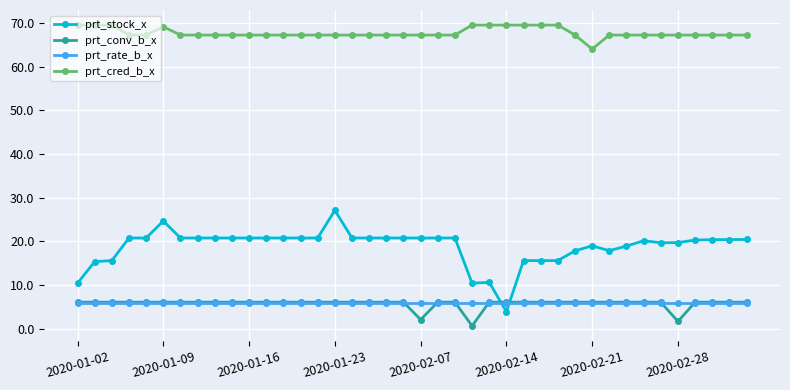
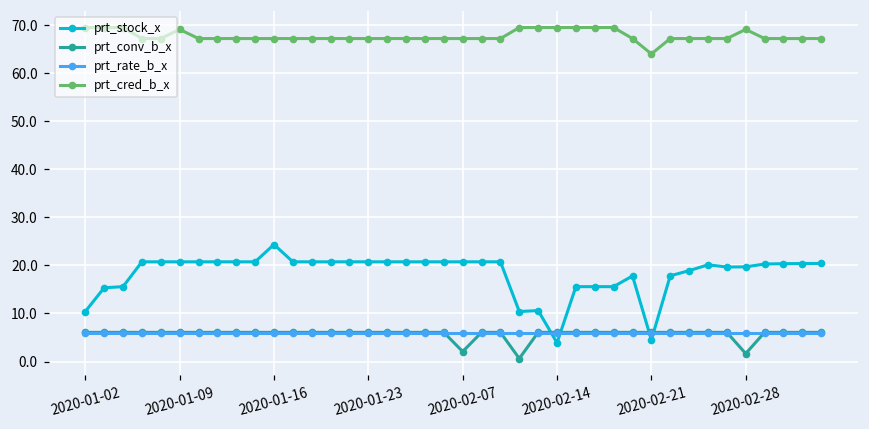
  {
    "prt_stock_x": {
      "2020-01-02": 10,
-     "2020-01-09": 25,
-     "2020-01-16": 21,
-     "2020-01-23": 27,
+     "2020-01-09": 21,
+     "2020-01-16": 24,
+     "2020-01-23": 21,
      "2020-02-07": 21,
      "2020-02-14": 4,
-     "2020-02-21": 19,
+     "2020-02-21": 5,
      "2020-02-28": 20
    },
    "prt_conv_b_x": {
      "2020-02-07": 2,
      "2020-02-28": 2
    },
    "prt_rate_b_x": {
      "2020-02-07": 6,
      "2020-02-28": 6
    },
    "prt_cred_b_x": {
      "2020-01-09": 69,
      "2020-01-16": 67,
      "2020-01-23": 67,
      "2020-02-07": 67,
      "2020-02-14": 69,
      "2020-02-21": 64,
-     "2020-02-28": 67
+     "2020-02-28": 69
    }
  }
